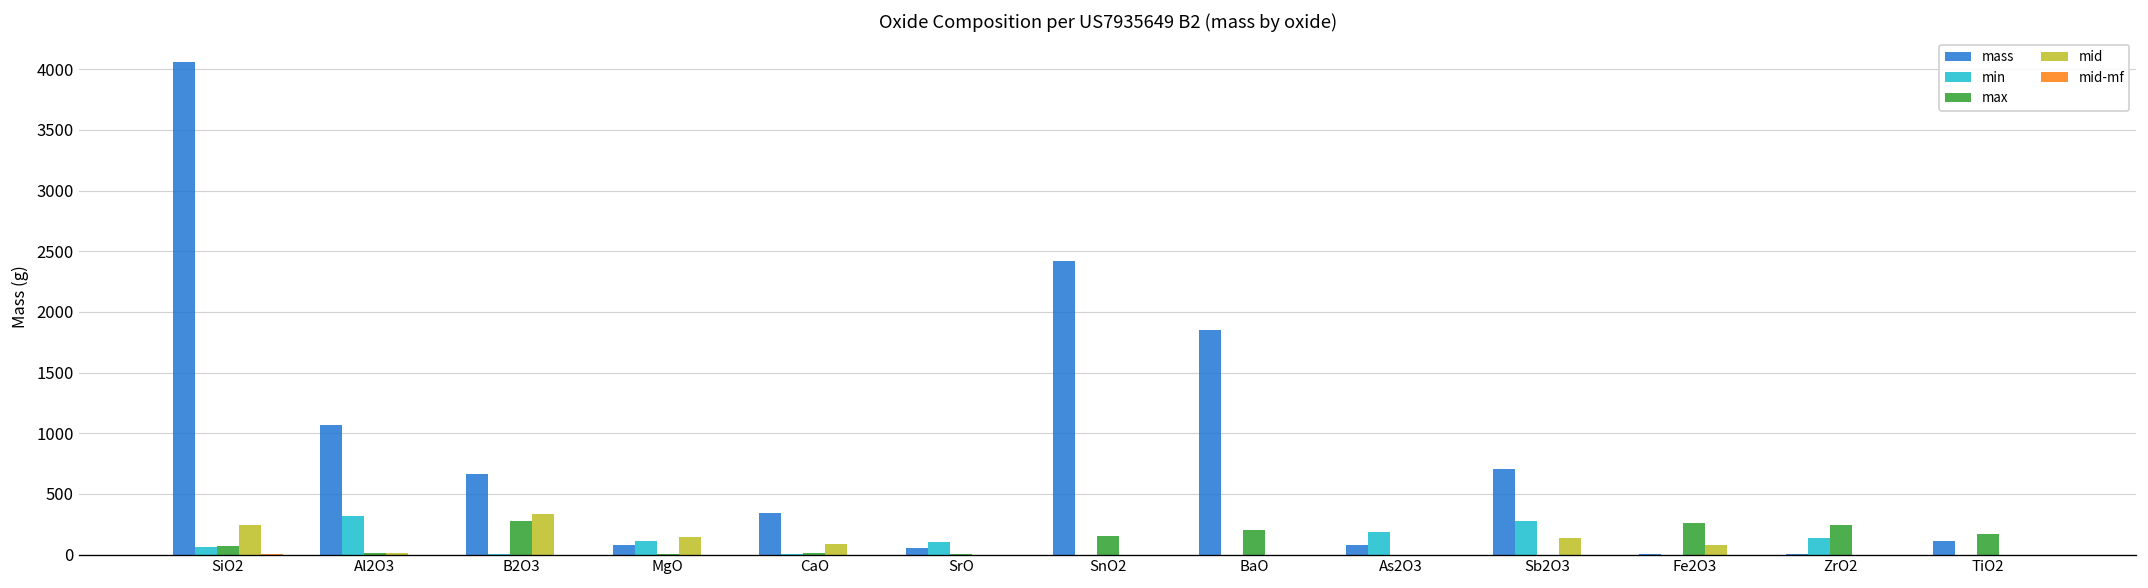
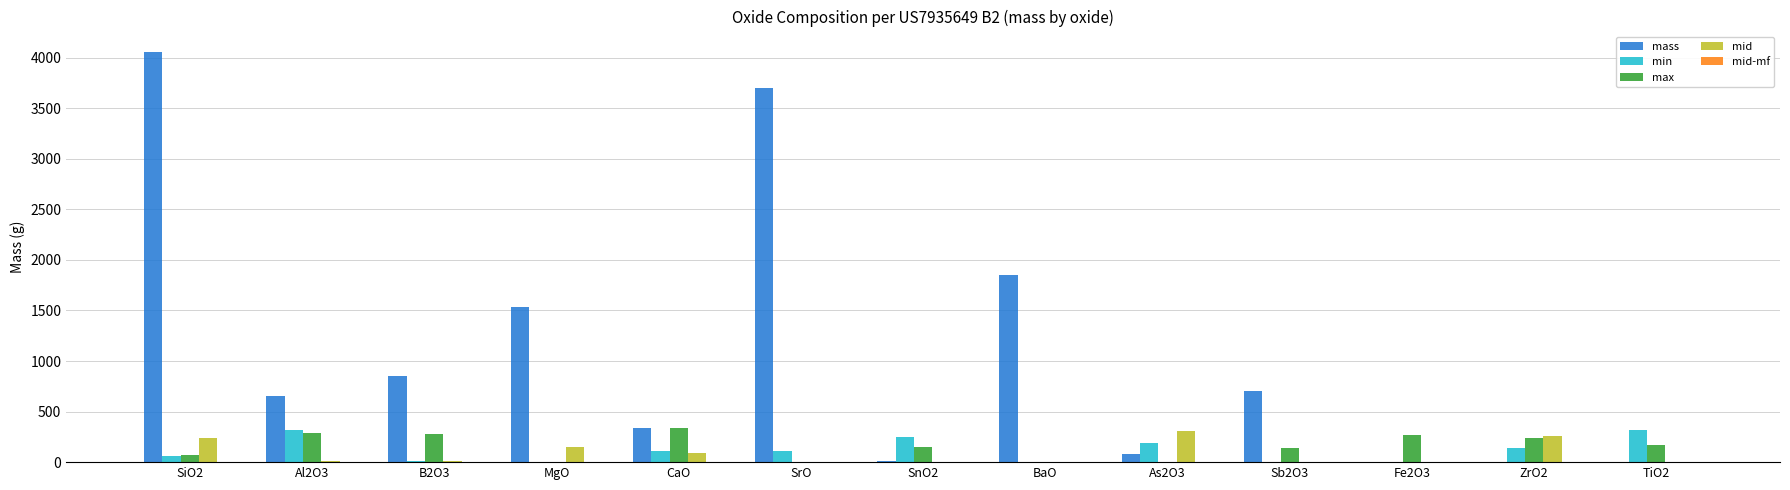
  {
    "mass": {
      "SiO2": 4060,
-     "Al2O3": 1070,
-     "B2O3": 660,
-     "MgO": 80,
+     "Al2O3": 650,
+     "B2O3": 850,
+     "MgO": 1530,
      "CaO": 340,
-     "SrO": 50,
-     "SnO2": 2420,
+     "SrO": 3700,
+     "SnO2": 10,
      "BaO": 1850,
      "As2O3": 80,
      "Sb2O3": 700,
-     "TiO2": 110
+     "TiO2": 0
    },
    "min": {
      "SiO2": 60,
      "Al2O3": 320,
-     "MgO": 110,
-     "CaO": 10,
+     "MgO": 0,
+     "CaO": 110,
      "SrO": 110,
-     "SnO2": 0,
+     "SnO2": 250,
      "BaO": 0,
      "As2O3": 190,
-     "Sb2O3": 270,
+     "Sb2O3": 0,
      "ZrO2": 140,
-     "TiO2": 0
+     "TiO2": 320
    },
    "max": {
      "SiO2": 70,
-     "Al2O3": 10,
+     "Al2O3": 290,
      "B2O3": 280,
-     "CaO": 10,
+     "CaO": 340,
      "SnO2": 150,
-     "BaO": 200,
-     "Sb2O3": 0,
+     "BaO": 0,
+     "Sb2O3": 140,
      "Fe2O3": 260,
      "ZrO2": 240,
      "TiO2": 170
    },
    "mid": {
      "SiO2": 240,
-     "B2O3": 330,
+     "B2O3": 10,
      "MgO": 150,
      "CaO": 90,
-     "As2O3": 0,
-     "Sb2O3": 140,
-     "Fe2O3": 80,
-     "ZrO2": 0
+     "As2O3": 310,
+     "Sb2O3": 0,
+     "Fe2O3": 0,
+     "ZrO2": 260
    }
  }
